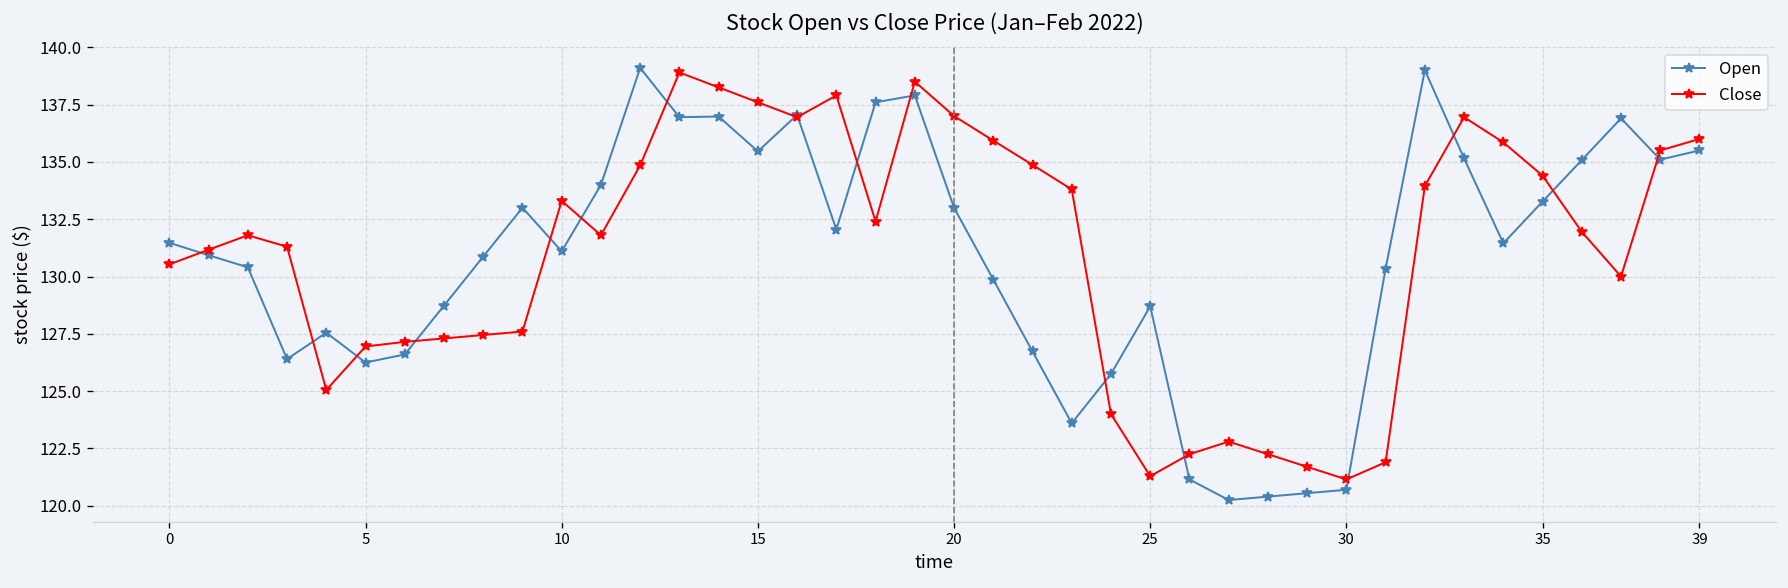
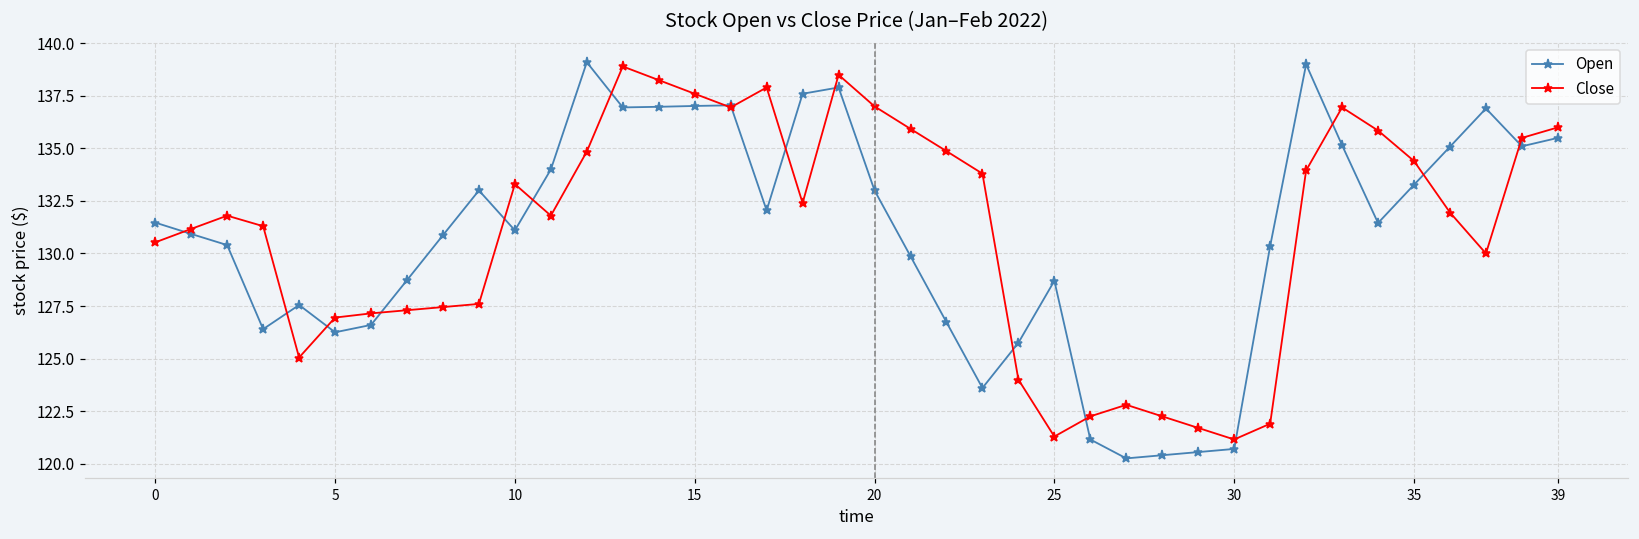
  {
    "Open": {
      "0": 131.5,
      "5": 126.3,
      "10": 131.1,
-     "15": 135.5,
+     "15": 137.0,
      "20": 133.0,
      "25": 128.7,
      "30": 120.7,
      "35": 133.3,
      "39": 135.5
    },
    "Close": {
      "0": 130.5,
      "5": 127.0,
      "10": 133.3,
      "15": 137.6,
      "20": 137.0,
      "25": 121.3,
      "30": 121.2,
      "35": 134.4,
      "39": 136.0
    }
  }
